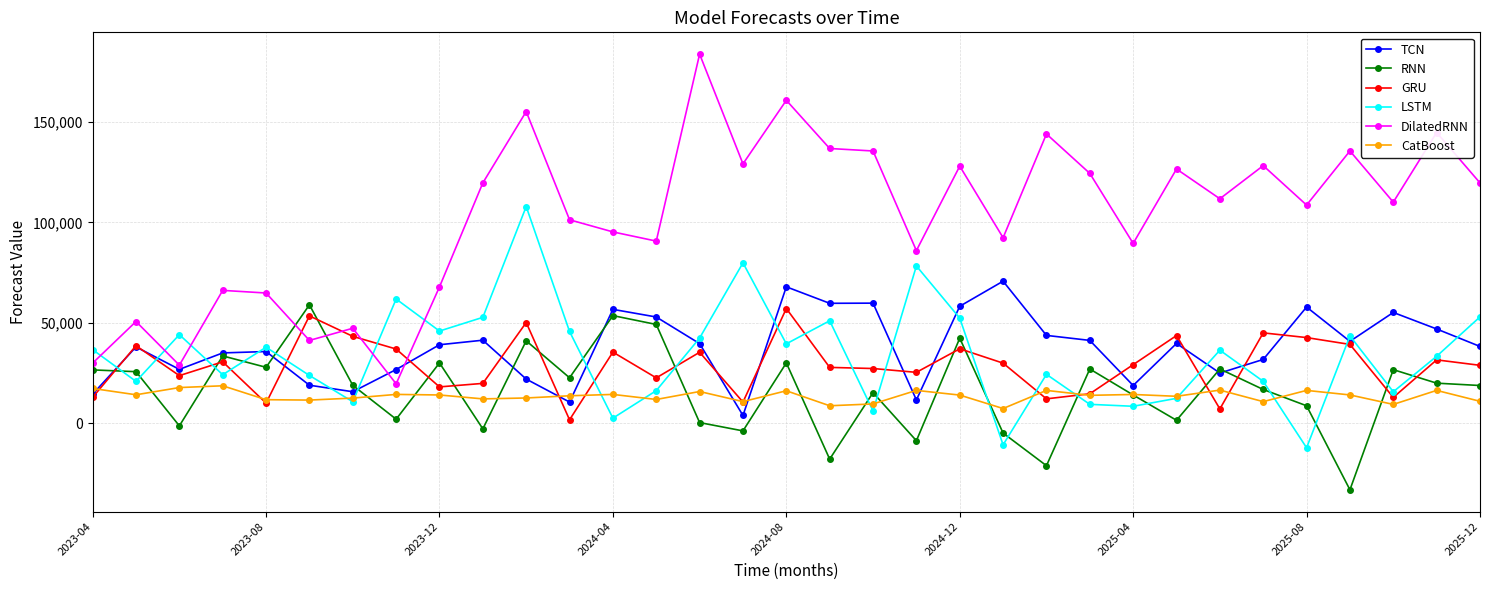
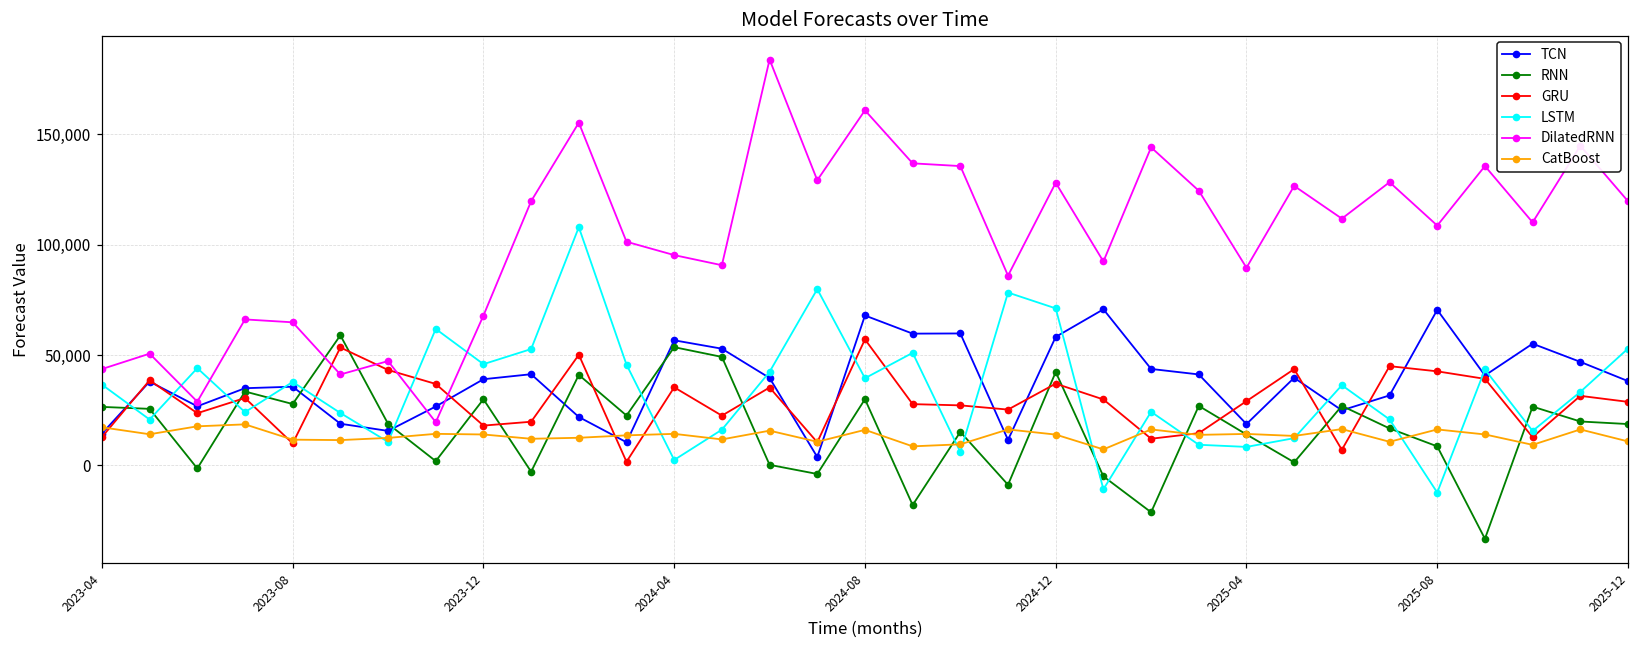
  {
    "TCN": {
      "2023-04": "14,000",
      "2023-08": "36,000",
      "2023-12": "39,000",
      "2024-04": "57,000",
      "2024-08": "68,000",
      "2024-12": "58,000",
      "2025-04": "19,000",
-     "2025-08": "58,000",
+     "2025-08": "70,000",
      "2025-12": "38,000"
    },
    "RNN": {
      "2023-04": "26,000",
      "2023-08": "28,000",
      "2023-12": "30,000",
      "2024-04": "54,000",
      "2024-08": "30,000",
      "2024-12": "42,000",
      "2025-08": "9,000",
      "2025-12": "19,000"
    },
    "GRU": {
      "2023-04": "13,000",
      "2023-08": "10,000",
      "2023-12": "18,000",
      "2024-04": "35,000",
      "2024-08": "57,000",
      "2024-12": "37,000",
      "2025-04": "29,000",
      "2025-08": "43,000",
      "2025-12": "29,000"
    },
    "LSTM": {
      "2023-04": "37,000",
      "2023-08": "38,000",
      "2023-12": "46,000",
      "2024-04": "2,000",
      "2024-08": "39,000",
-     "2024-12": "52,000",
+     "2024-12": "71,000",
      "2025-04": "8,000",
      "2025-08": "-12,000",
      "2025-12": "53,000"
    },
    "DilatedRNN": {
-     "2023-04": "30,000",
+     "2023-04": "44,000",
      "2023-08": "65,000",
      "2023-12": "68,000",
      "2024-04": "95,000",
      "2024-08": "161,000",
      "2024-12": "128,000",
      "2025-04": "90,000",
      "2025-08": "109,000",
      "2025-12": "120,000"
    },
    "CatBoost": {
      "2023-04": "17,000",
      "2023-08": "12,000",
      "2023-12": "14,000",
      "2024-04": "14,000",
      "2024-08": "16,000",
      "2024-12": "14,000",
      "2025-08": "16,000",
      "2025-12": "11,000"
    }
  }
